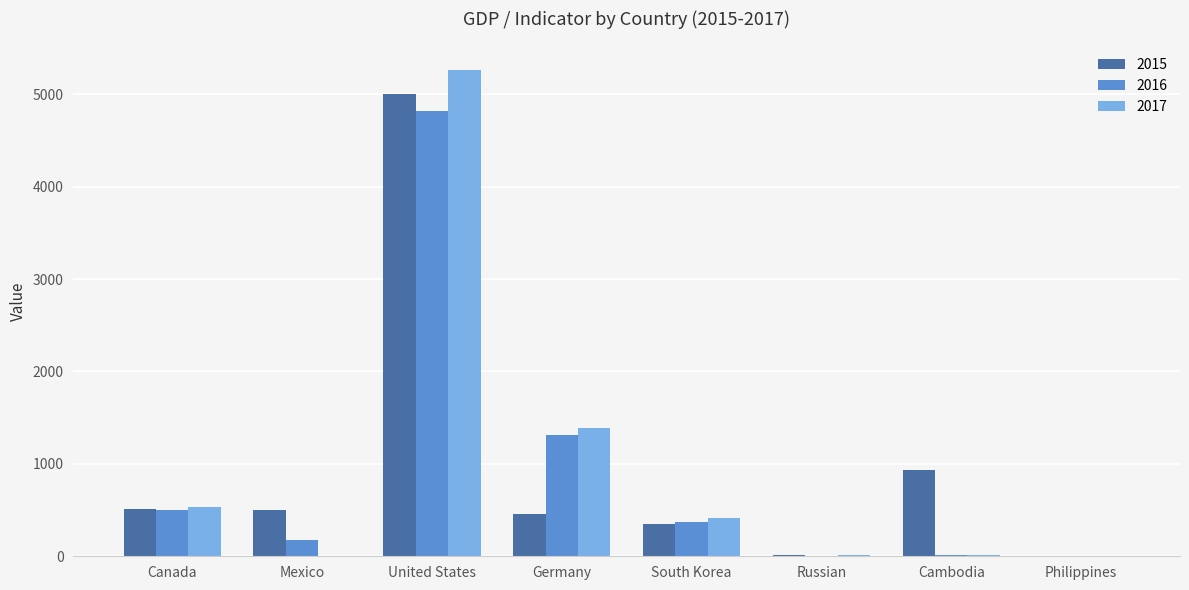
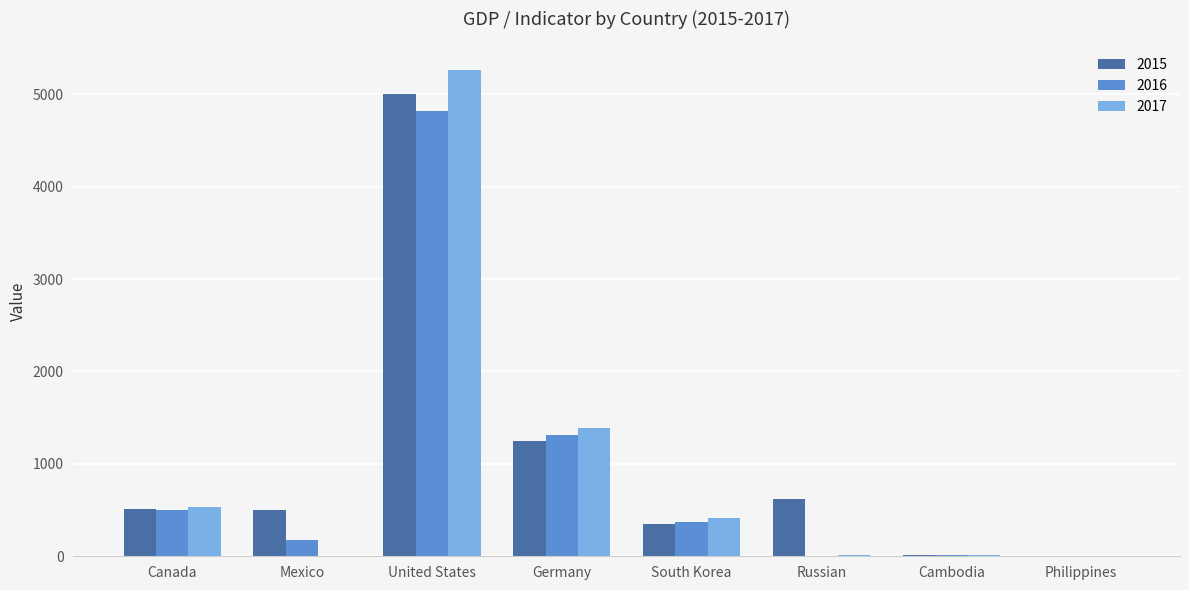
  {
    "2015": {
      "Canada": 500,
      "Mexico": 500,
      "United States": 5000,
-     "Germany": 500,
+     "Germany": 1300,
      "South Korea": 300,
-     "Russian": 0,
-     "Cambodia": 900
+     "Russian": 600,
+     "Cambodia": 0
    }
  }
